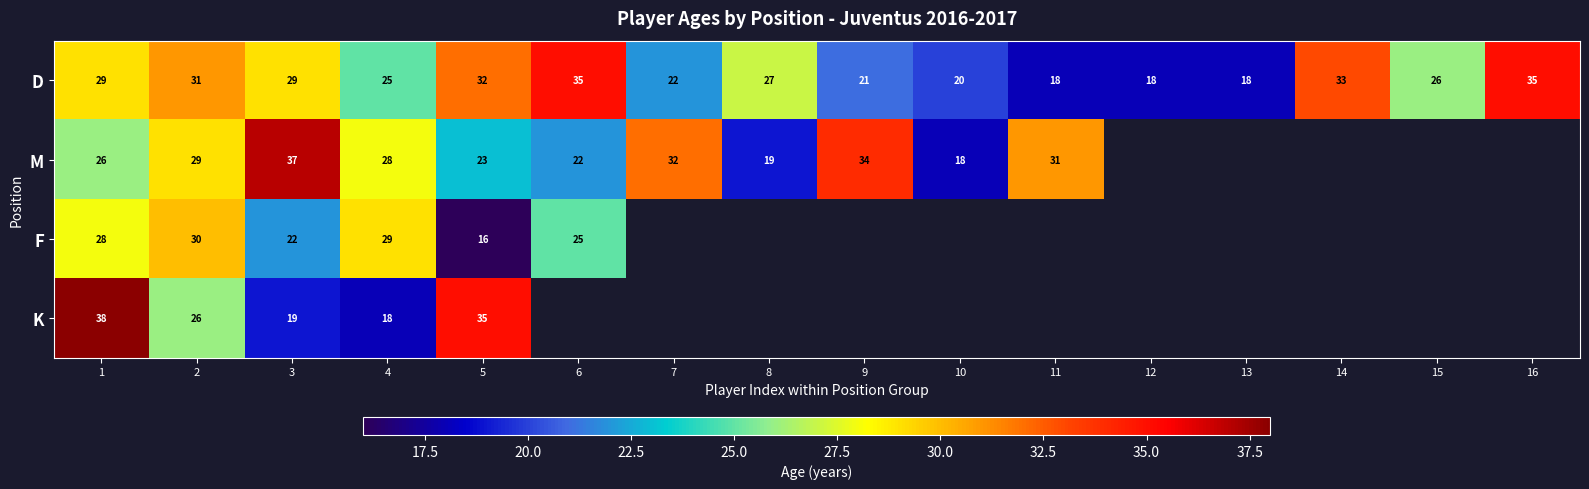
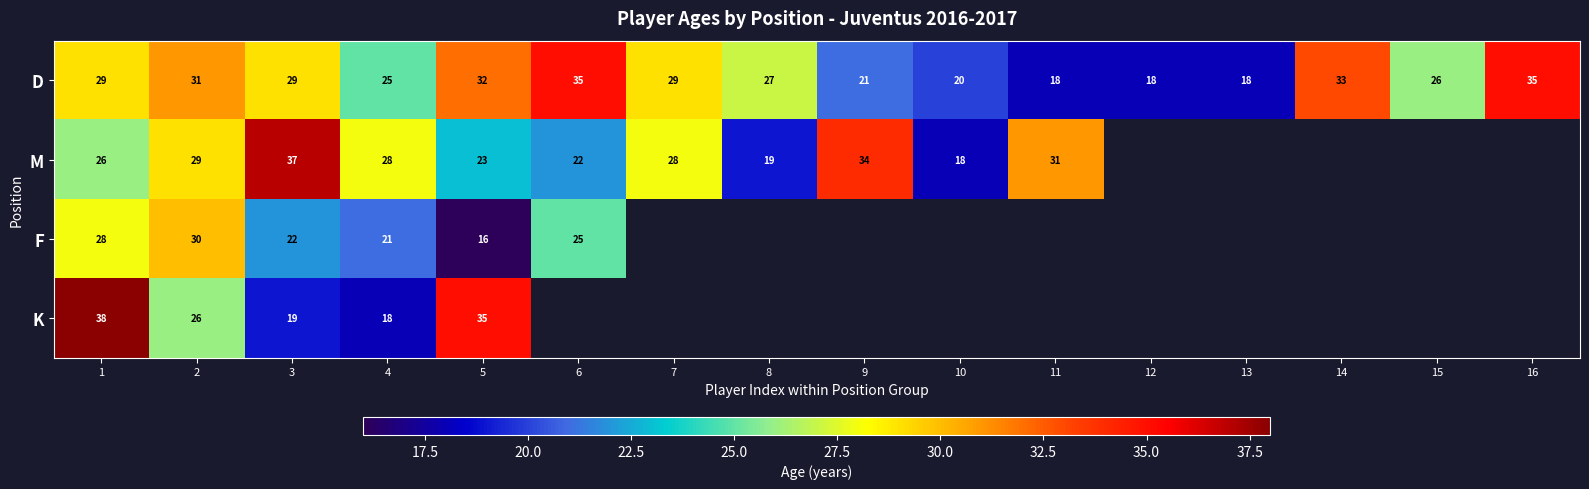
  {
    "D": {
      "1": 29,
      "2": 31,
      "3": 29,
      "4": 25,
      "5": 32,
      "6": 35,
-     "7": 22,
+     "7": 29,
      "8": 27,
      "9": 21,
      "10": 20,
      "11": 18,
      "12": 18,
      "13": 18,
      "14": 33,
      "15": 26,
      "16": 35
    },
    "M": {
      "1": 26,
      "2": 29,
      "3": 37,
      "4": 28,
      "5": 23,
      "6": 22,
-     "7": 32,
+     "7": 28,
      "8": 19,
      "9": 34,
      "10": 18,
      "11": 31
    },
    "F": {
      "1": 28,
      "2": 30,
      "3": 22,
-     "4": 29,
+     "4": 21,
      "5": 16,
      "6": 25
    },
    "K": {
      "1": 38,
      "2": 26,
      "3": 19,
      "4": 18,
      "5": 35
    }
  }
